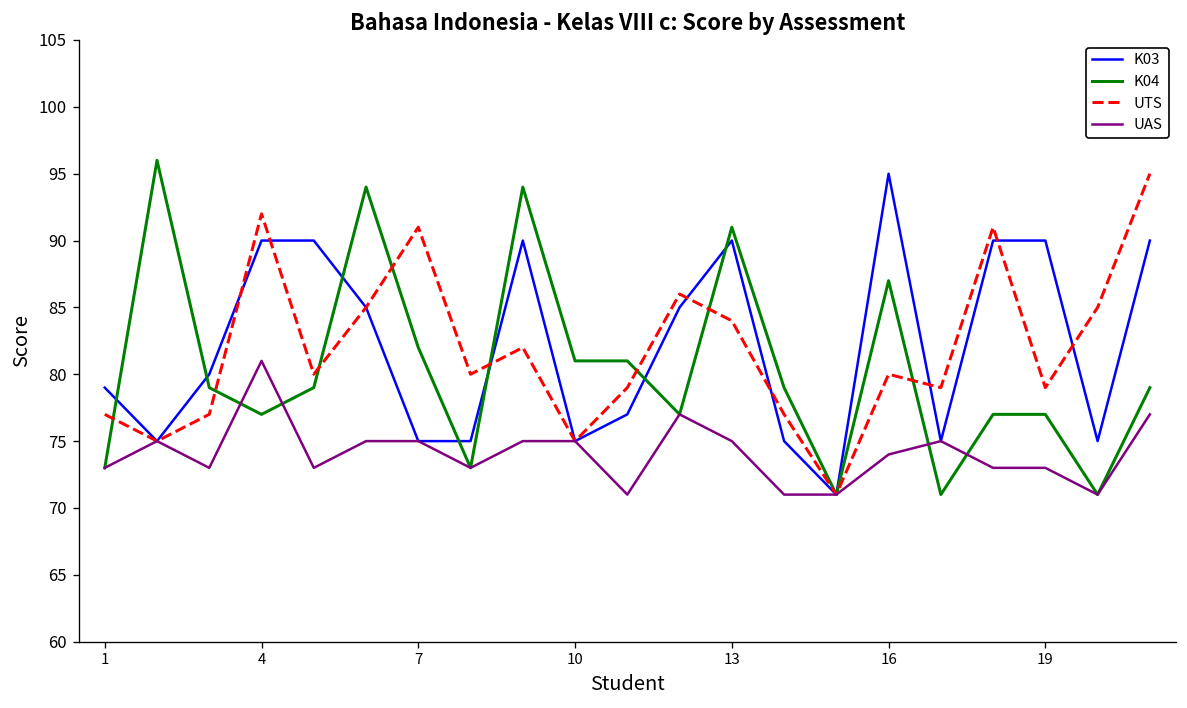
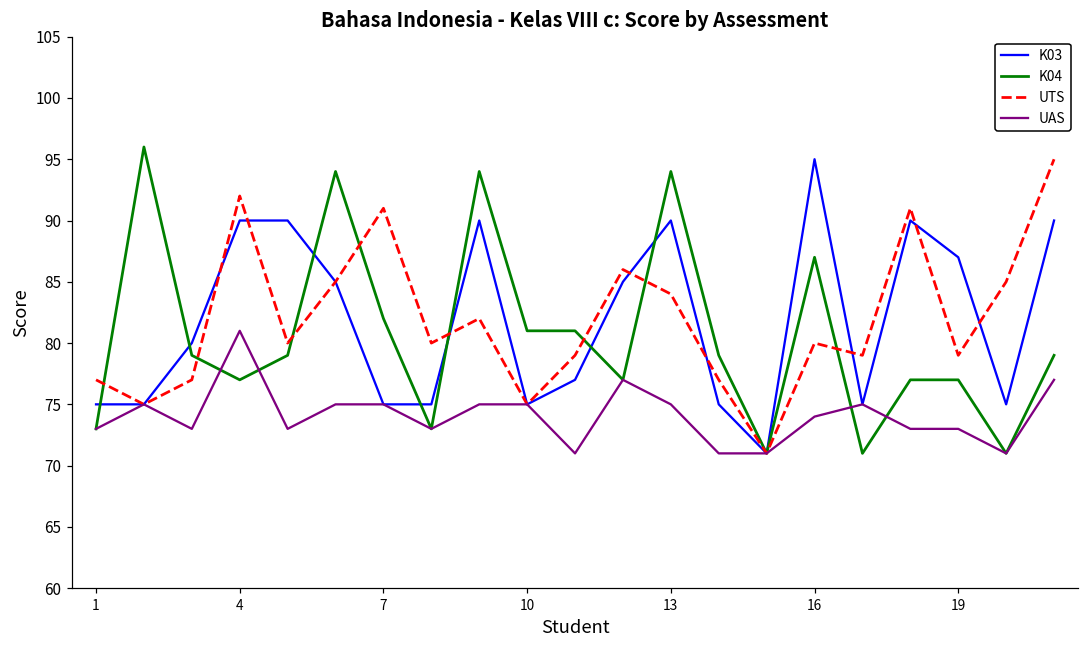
  {
    "K03": {
-     "1": 79,
+     "1": 75,
      "4": 90,
      "13": 90,
      "16": 95,
-     "19": 90
+     "19": 87
    },
    "K04": {
      "4": 77,
      "7": 82,
      "10": 81,
-     "13": 91,
+     "13": 94,
      "16": 87,
      "19": 77
    },
    "UTS": {
      "1": 77,
      "4": 92,
      "7": 91,
      "13": 84,
      "16": 80,
      "19": 79
    },
    "UAS": {
      "4": 81,
      "13": 75,
      "16": 74,
      "19": 73
    }
  }
